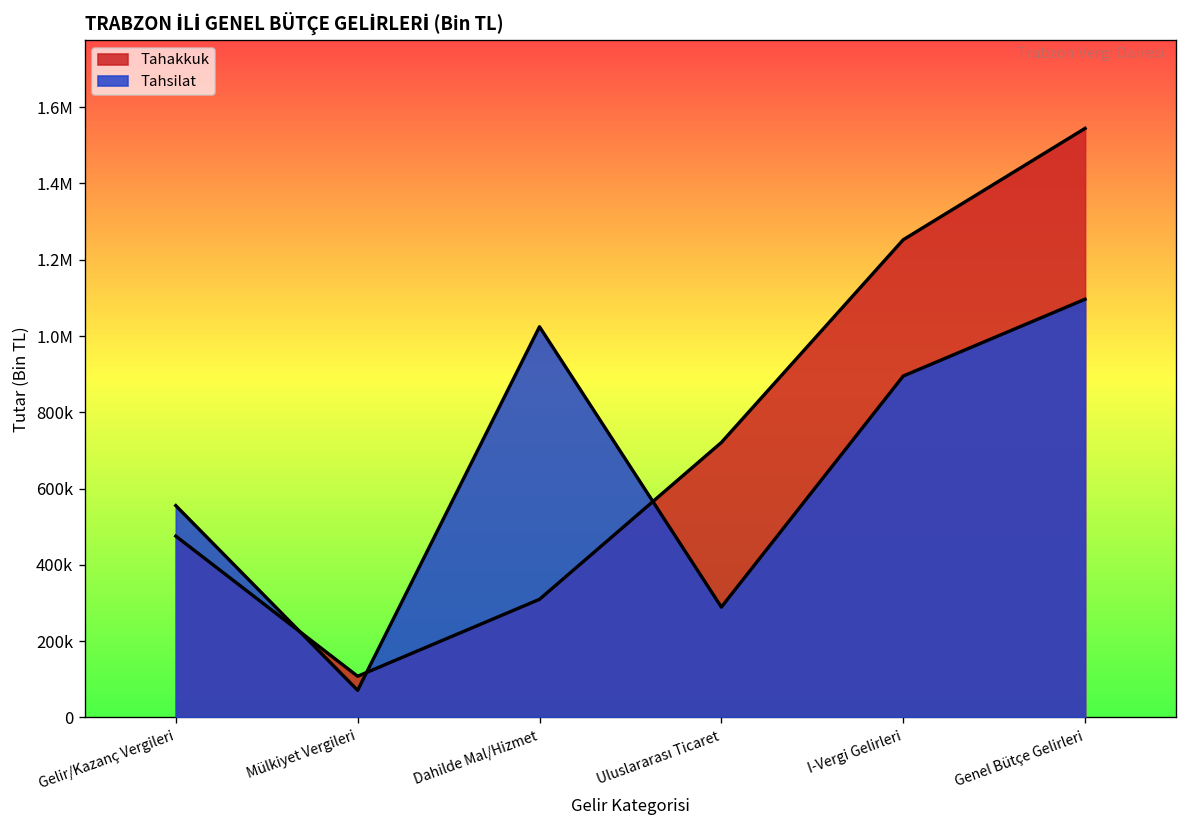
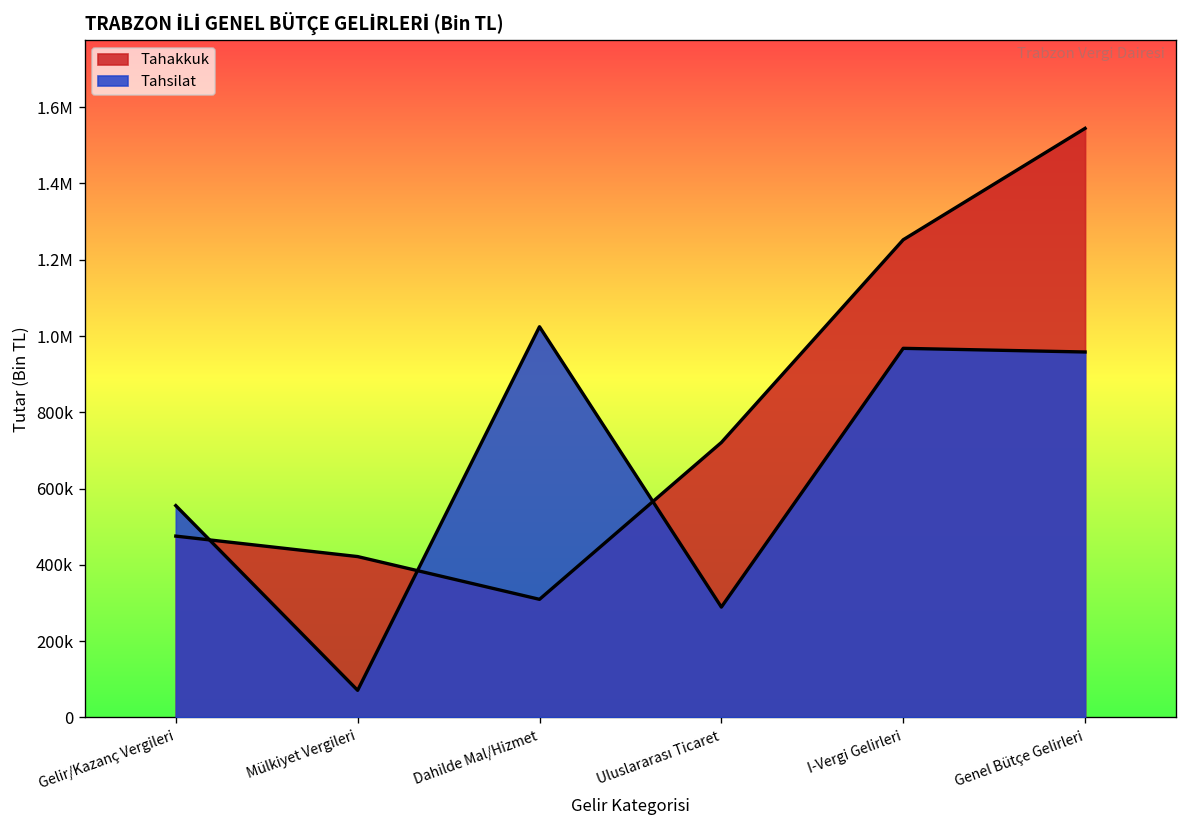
  {
    "Tahakkuk": {
      "Gelir/Kazanç Vergileri": 480000,
-     "Mülkiyet Vergileri": 110000,
+     "Mülkiyet Vergileri": 420000,
      "Dahilde Mal/Hizmet": 310000,
      "Uluslararası Ticaret": 720000,
      "I-Vergi Gelirleri": 1250000,
      "Genel Bütçe Gelirleri": 1540000
    },
    "Tahsilat": {
      "Gelir/Kazanç Vergileri": 560000,
      "Mülkiyet Vergileri": 70000,
      "Dahilde Mal/Hizmet": 1020000,
      "Uluslararası Ticaret": 290000,
-     "I-Vergi Gelirleri": 900000,
-     "Genel Bütçe Gelirleri": 1100000
+     "I-Vergi Gelirleri": 970000,
+     "Genel Bütçe Gelirleri": 960000
    }
  }
